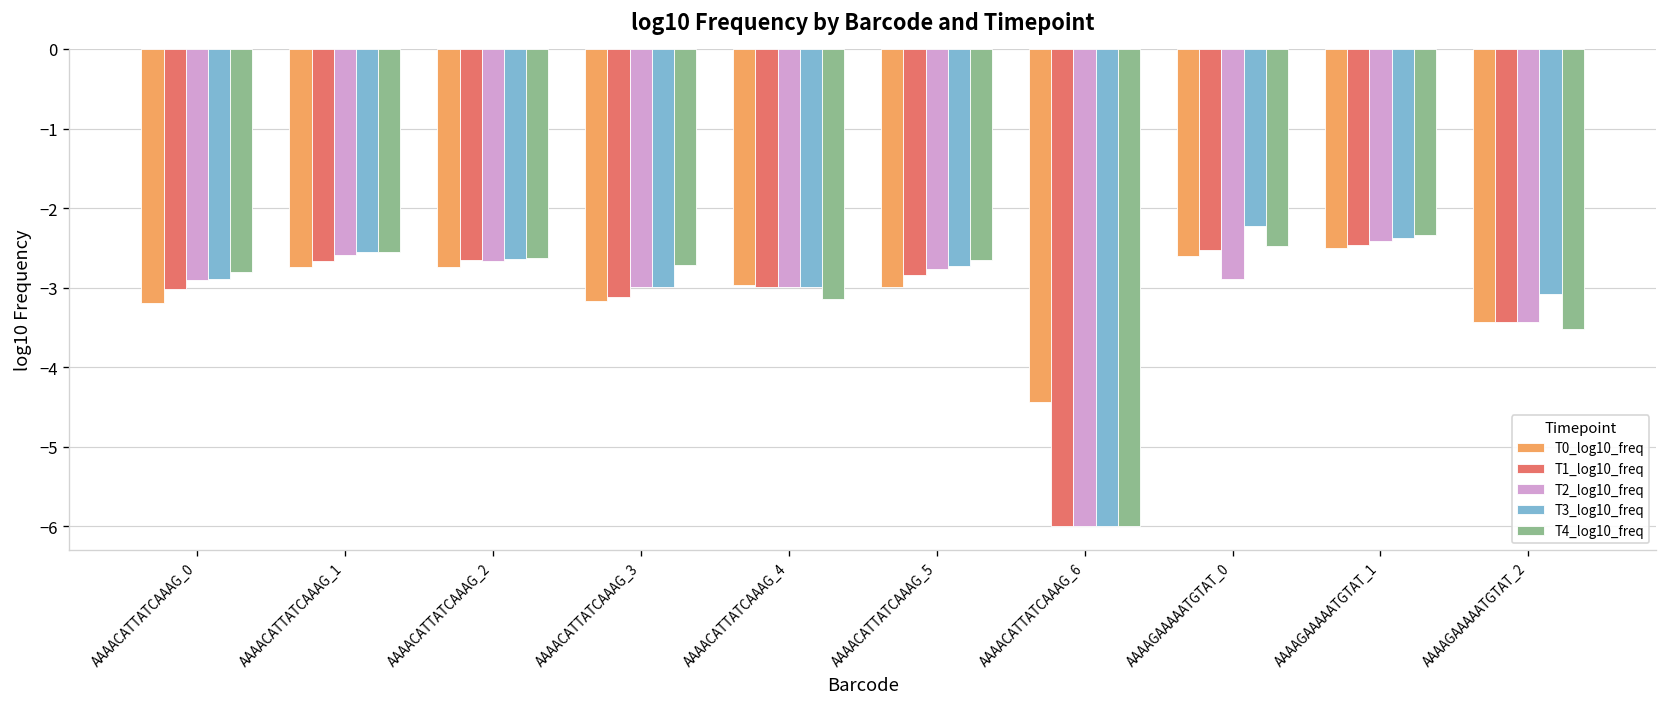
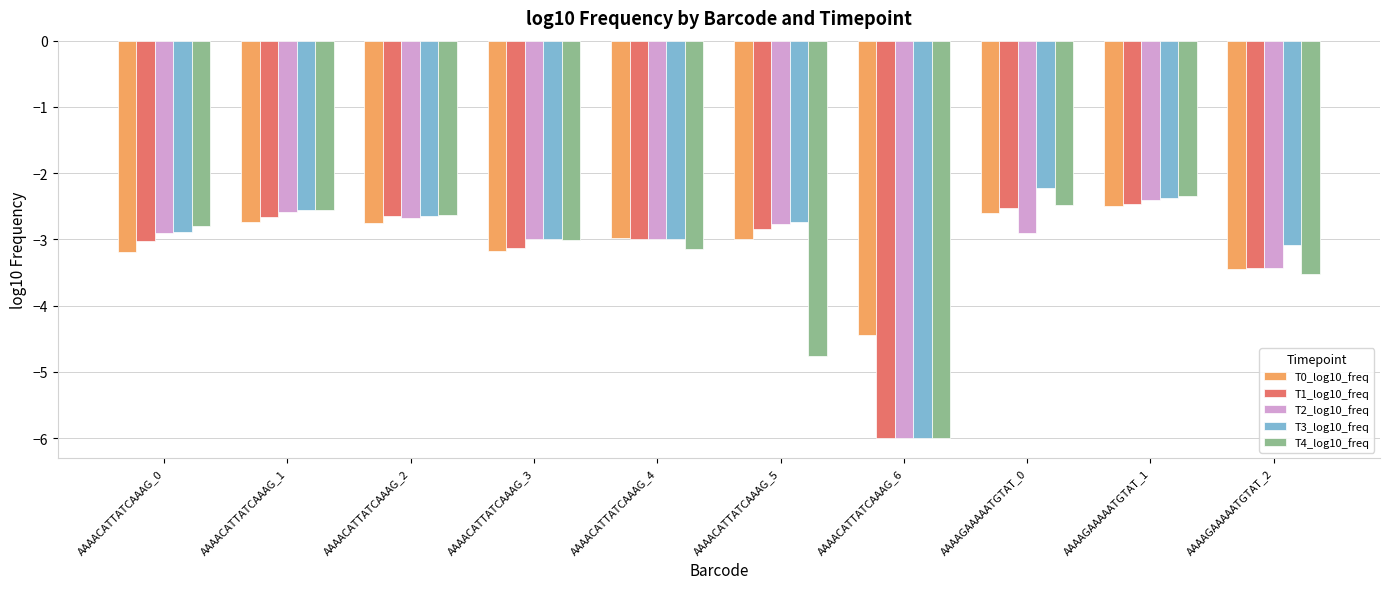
  {
    "T2_log10_freq": {
      "AAAACATTATCAAAG_0": -2.9,
      "AAAACATTATCAAAG_1": -2.6,
      "AAAACATTATCAAAG_2": -2.7,
      "AAAACATTATCAAAG_3": -3.0,
      "AAAACATTATCAAAG_4": -3.0,
      "AAAACATTATCAAAG_5": -2.8,
      "AAAACATTATCAAAG_6": -6.0,
      "AAAAGAAAAATGTAT_0": -2.9,
      "AAAAGAAAAATGTAT_1": -2.4,
      "AAAAGAAAAATGTAT_2": -3.4
    },
    "T3_log10_freq": {
      "AAAACATTATCAAAG_0": -2.9,
      "AAAACATTATCAAAG_1": -2.6,
      "AAAACATTATCAAAG_2": -2.6,
      "AAAACATTATCAAAG_3": -3.0,
      "AAAACATTATCAAAG_4": -3.0,
      "AAAACATTATCAAAG_5": -2.7,
      "AAAACATTATCAAAG_6": -6.0,
      "AAAAGAAAAATGTAT_0": -2.2,
      "AAAAGAAAAATGTAT_1": -2.4,
      "AAAAGAAAAATGTAT_2": -3.1
    },
    "T4_log10_freq": {
      "AAAACATTATCAAAG_0": -2.8,
      "AAAACATTATCAAAG_1": -2.6,
      "AAAACATTATCAAAG_2": -2.6,
-     "AAAACATTATCAAAG_3": -2.7,
+     "AAAACATTATCAAAG_3": -3.0,
      "AAAACATTATCAAAG_4": -3.1,
-     "AAAACATTATCAAAG_5": -2.7,
+     "AAAACATTATCAAAG_5": -4.8,
      "AAAACATTATCAAAG_6": -6.0,
      "AAAAGAAAAATGTAT_0": -2.5,
      "AAAAGAAAAATGTAT_1": -2.3,
      "AAAAGAAAAATGTAT_2": -3.5
    }
  }
